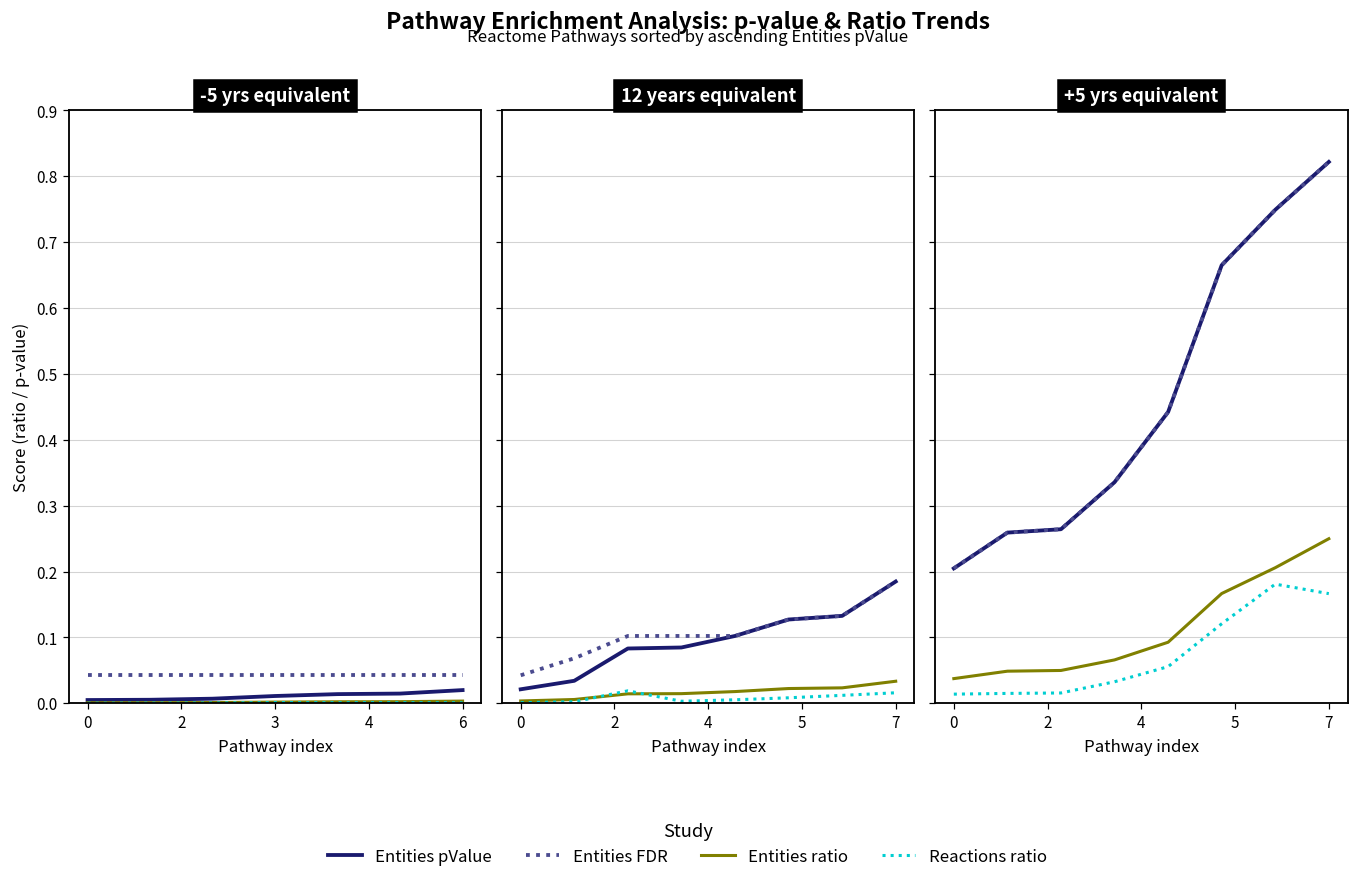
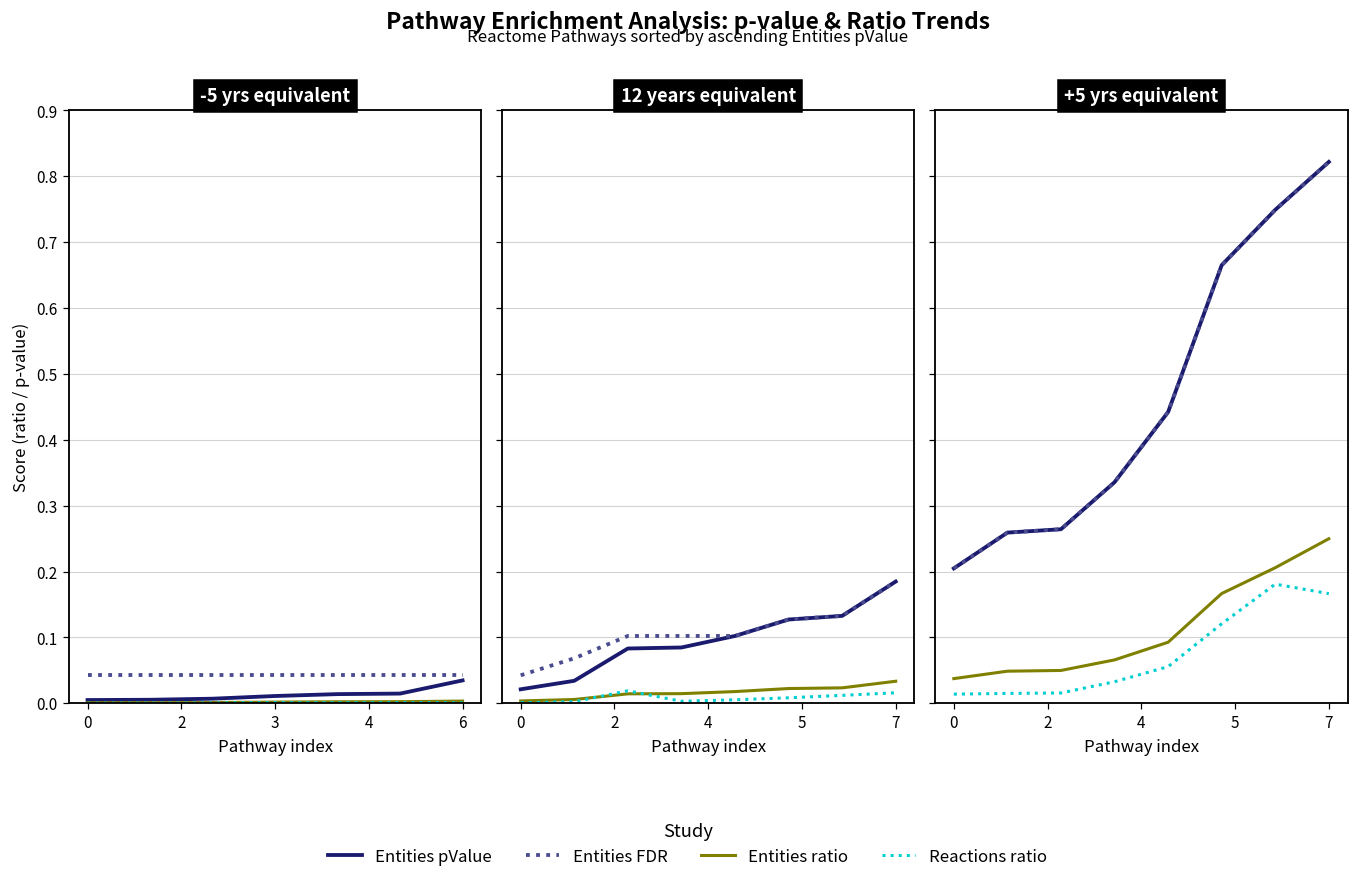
  {
    "-5 yrs equivalent": {
      "Entities pValue": {
        "3": 0.01,
-       "6": 0.02
+       "6": 0.03
      },
      "Entities FDR": {
        "0": 0.04,
        "3": 0.04,
        "6": 0.04
      }
    }
  }
